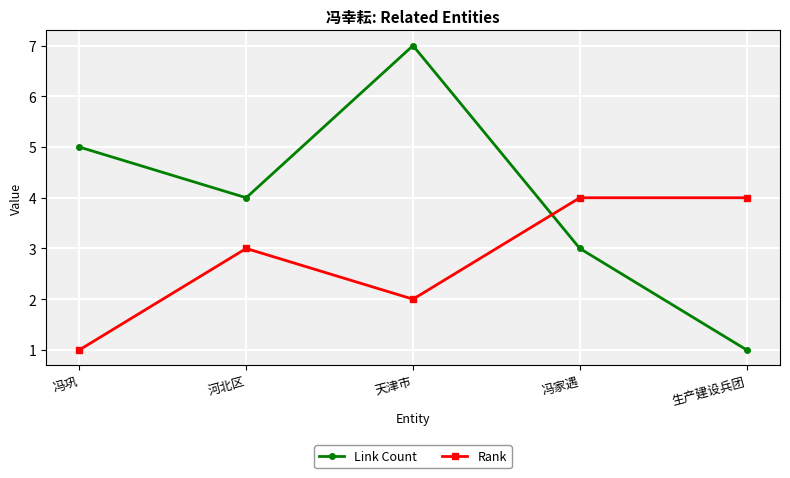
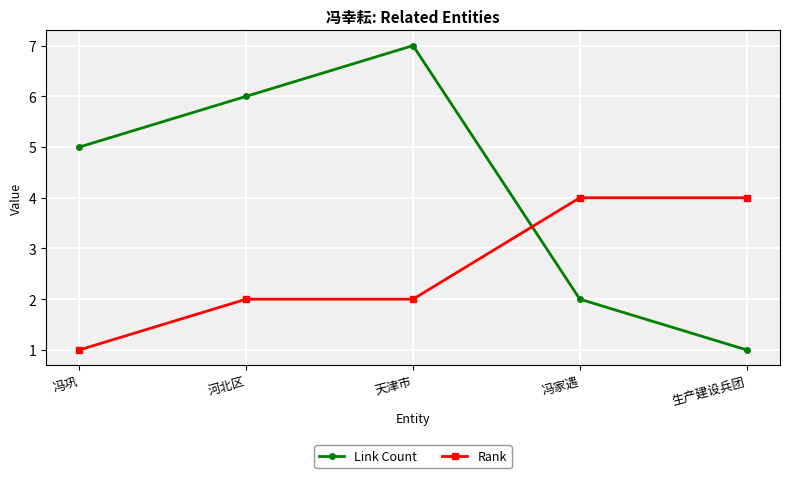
  {
    "Link Count": {
      "冯巩": 5,
-     "河北区": 4,
+     "河北区": 6,
      "天津市": 7,
-     "冯家遇": 3,
+     "冯家遇": 2,
      "生产建设兵团": 1
    },
    "Rank": {
      "冯巩": 1,
-     "河北区": 3,
+     "河北区": 2,
      "天津市": 2,
      "冯家遇": 4,
      "生产建设兵团": 4
    }
  }
